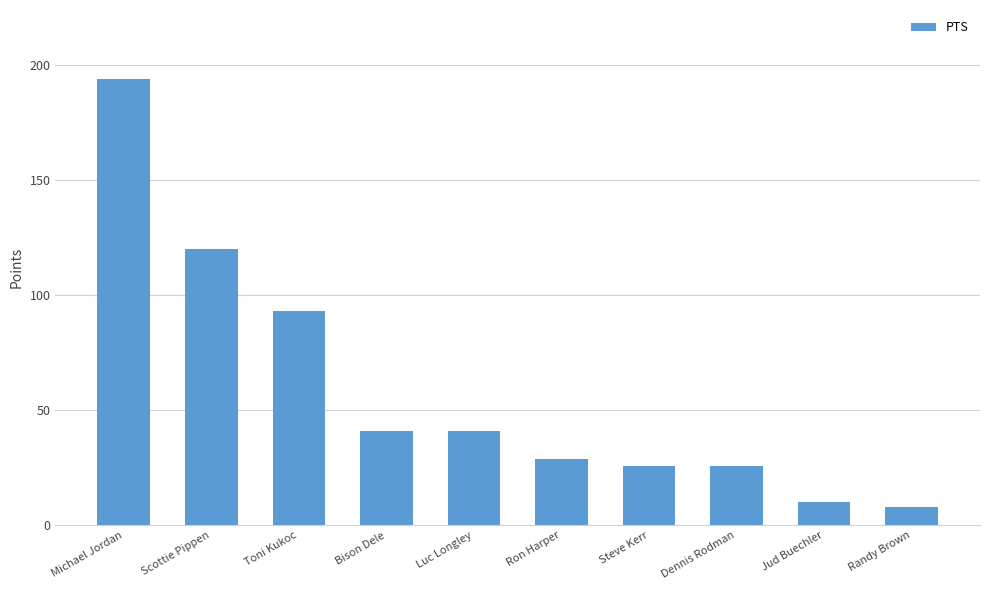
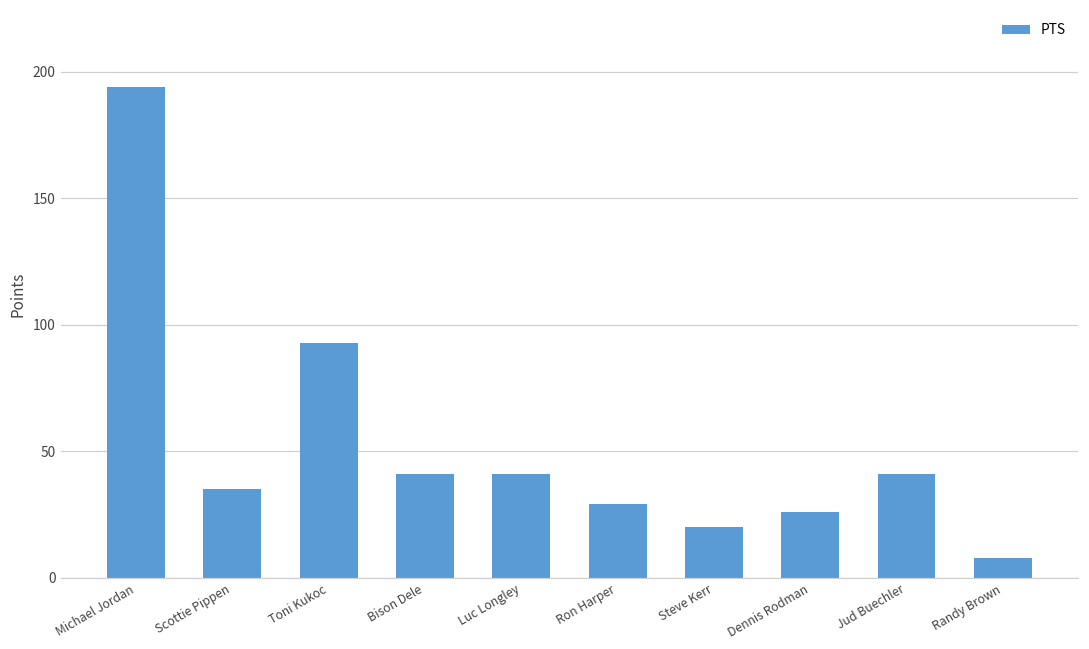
  {
    "Michael Jordan": 194,
-   "Scottie Pippen": 120,
+   "Scottie Pippen": 35,
    "Toni Kukoc": 93,
    "Bison Dele": 41,
    "Luc Longley": 41,
    "Ron Harper": 29,
-   "Steve Kerr": 26,
+   "Steve Kerr": 20,
    "Dennis Rodman": 26,
-   "Jud Buechler": 10,
+   "Jud Buechler": 41,
    "Randy Brown": 8
  }
